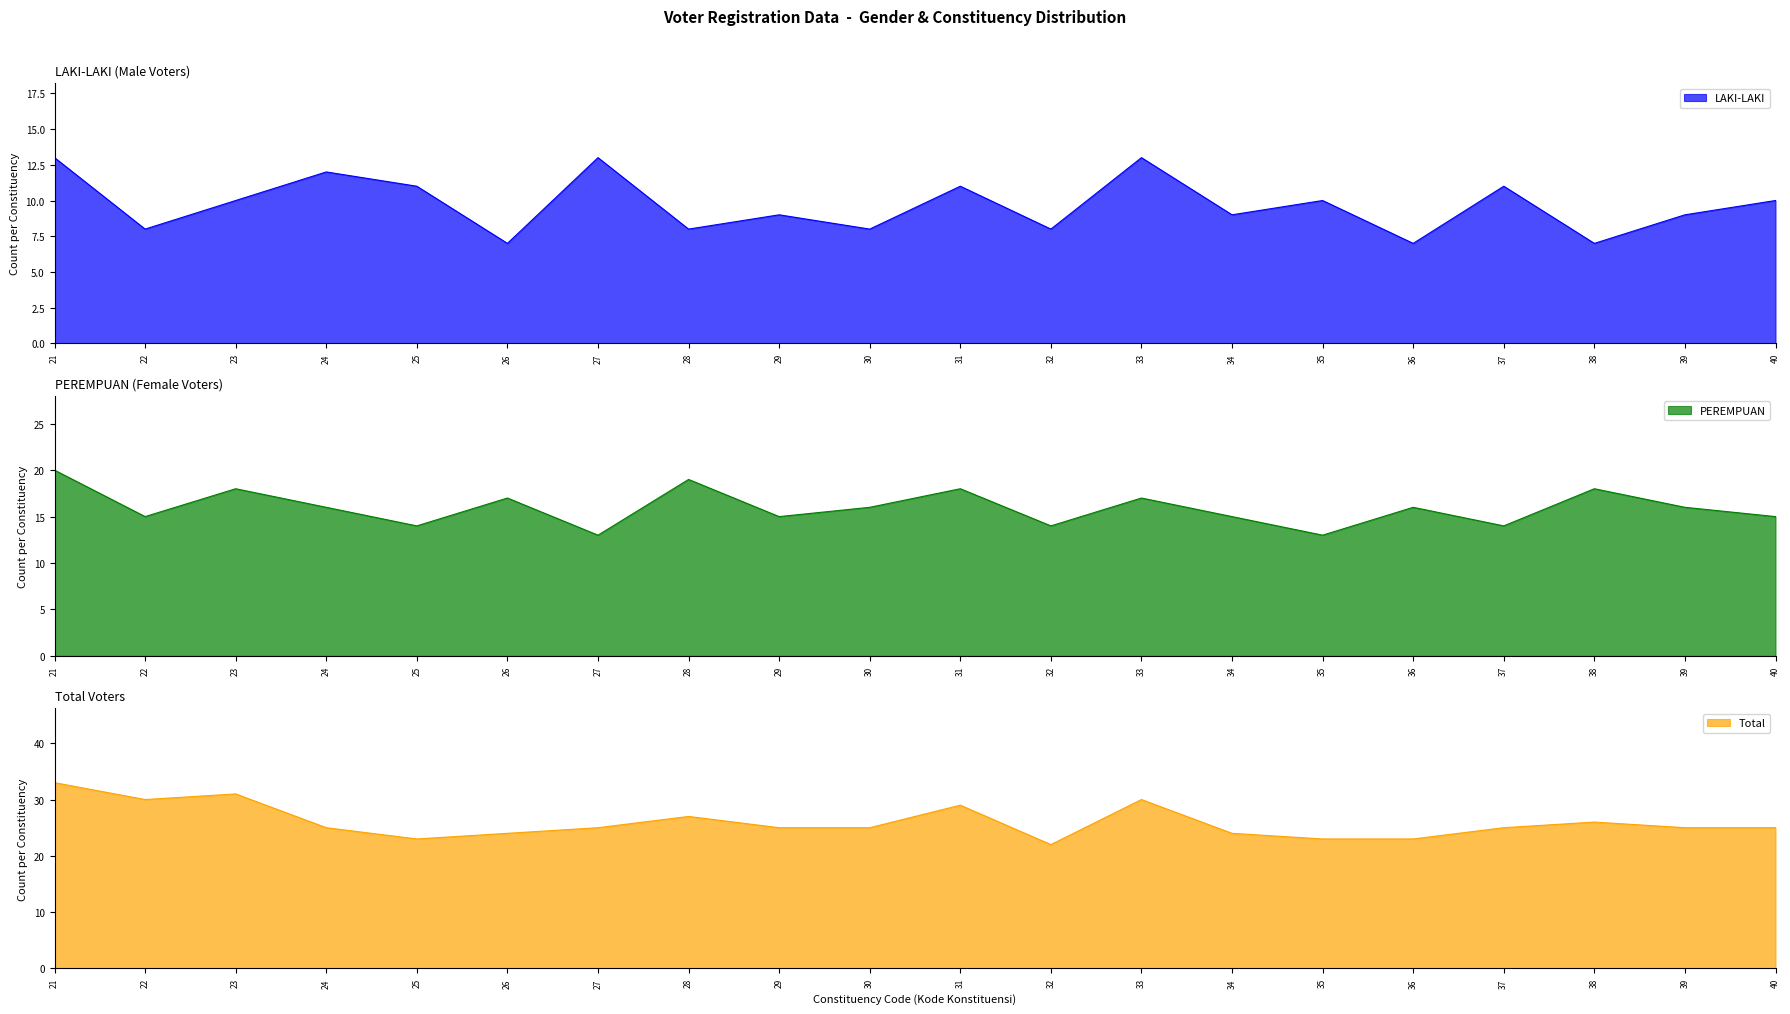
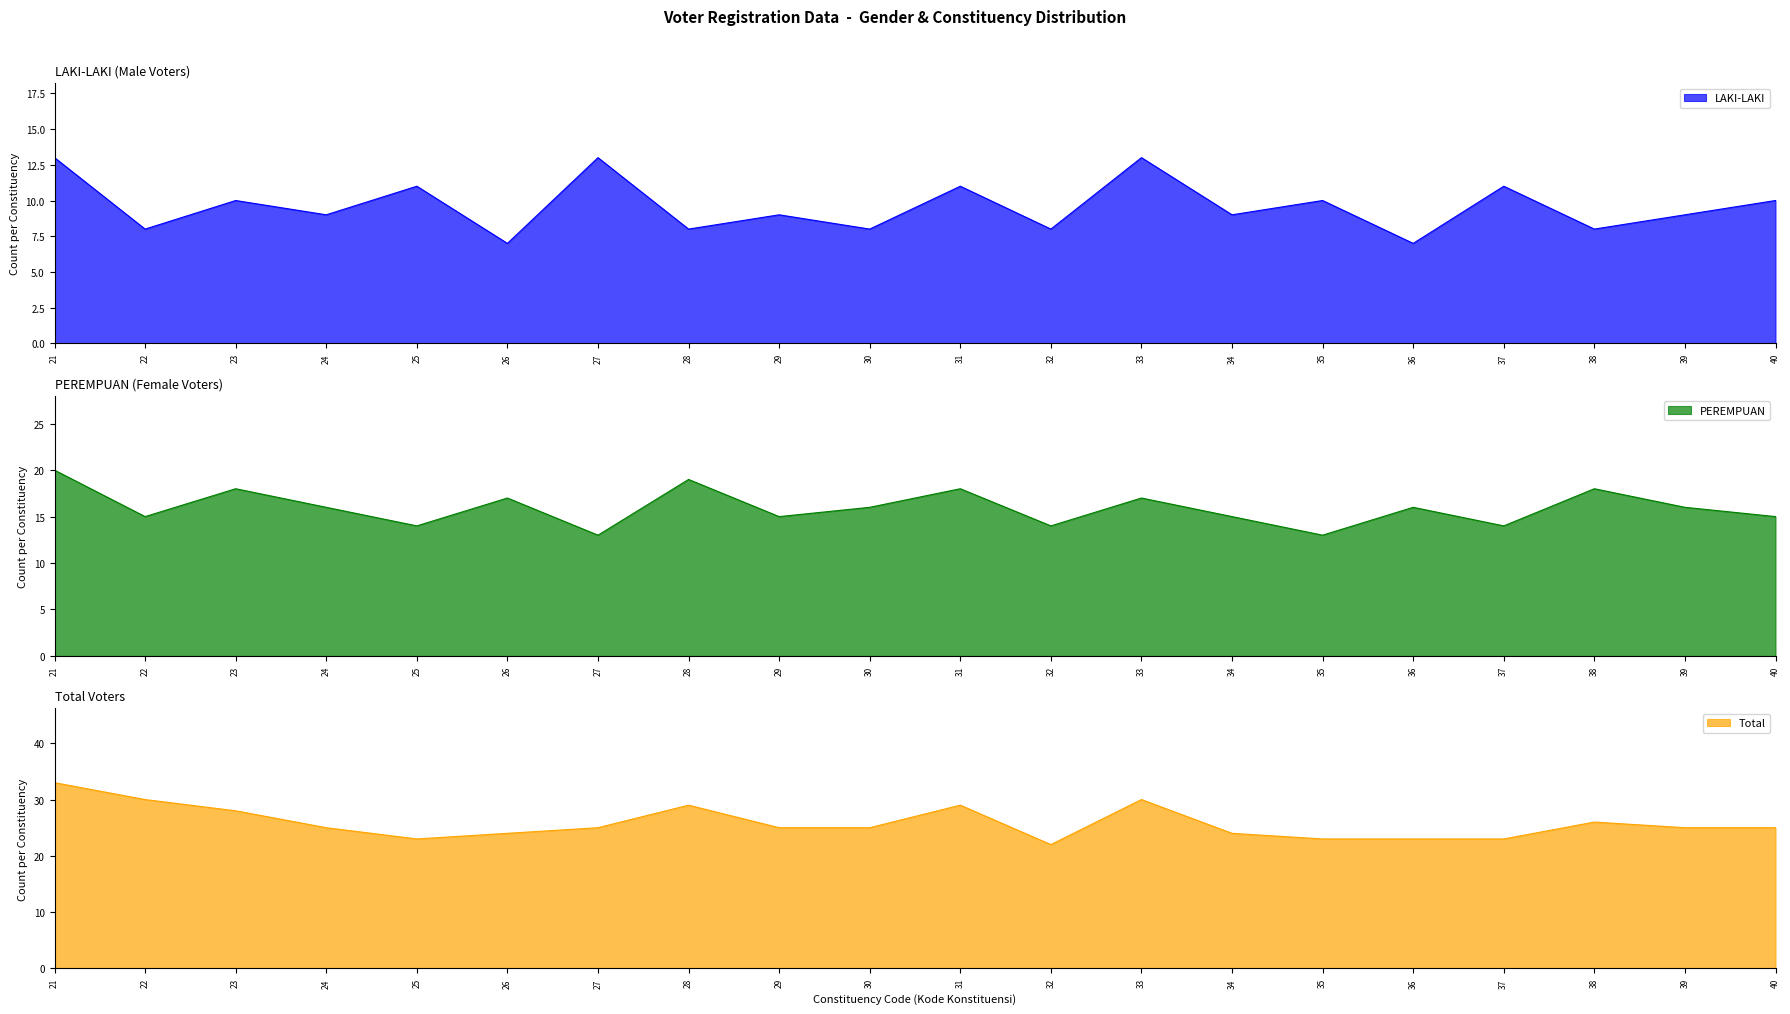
  {
    "LAKI-LAKI (Male Voters)": {
      "21": 13,
      "22": 8,
      "23": 10,
-     "24": 12,
+     "24": 9,
      "25": 11,
      "26": 7,
      "27": 13,
      "28": 8,
      "29": 9,
      "30": 8,
      "31": 11,
      "32": 8,
      "33": 13,
      "34": 9,
      "35": 10,
      "36": 7,
      "37": 11,
-     "38": 7,
+     "38": 8,
      "39": 9,
      "40": 10
    },
    "PEREMPUAN (Female Voters)": {
      "21": 20,
      "22": 15,
      "23": 18,
      "24": 16,
      "25": 14,
      "26": 17,
      "27": 13,
      "28": 19,
      "29": 15,
      "30": 16,
      "31": 18,
      "32": 14,
      "33": 17,
      "34": 15,
      "35": 13,
      "36": 16,
      "37": 14,
      "38": 18,
      "39": 16,
      "40": 15
    },
    "Total Voters": {
      "21": 33,
      "22": 30,
-     "23": 31,
+     "23": 28,
      "24": 25,
      "25": 23,
      "26": 24,
      "27": 25,
-     "28": 27,
+     "28": 29,
      "29": 25,
      "30": 25,
      "31": 29,
      "32": 22,
      "33": 30,
      "34": 24,
      "35": 23,
      "36": 23,
-     "37": 25,
+     "37": 23,
      "38": 26,
      "39": 25,
      "40": 25
    }
  }
